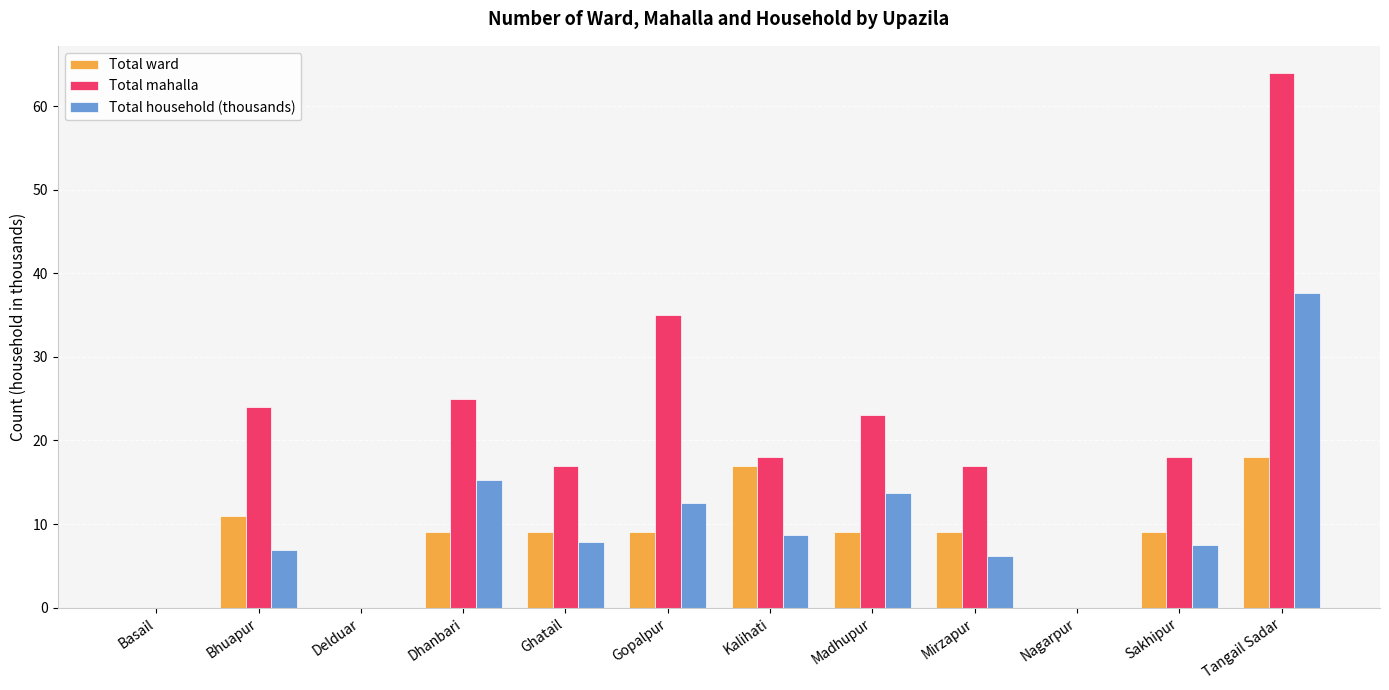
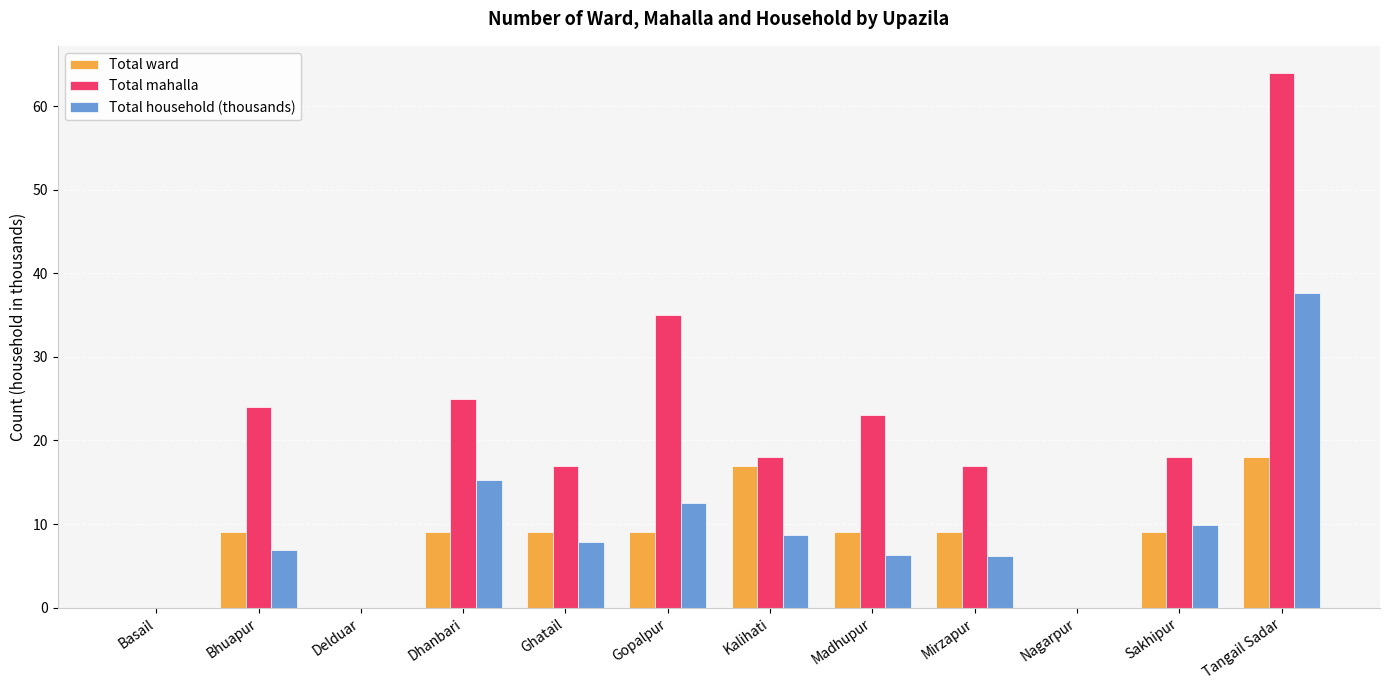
  {
    "Total ward": {
      "Basail": 0,
-     "Bhuapur": 11,
+     "Bhuapur": 9,
      "Delduar": 0,
      "Dhanbari": 9,
      "Ghatail": 9,
      "Gopalpur": 9,
      "Kalihati": 17,
      "Madhupur": 9,
      "Mirzapur": 9,
      "Nagarpur": 0,
      "Sakhipur": 9,
      "Tangail Sadar": 18
    },
    "Total mahalla": {
      "Basail": 0,
      "Bhuapur": 24,
      "Delduar": 0,
      "Dhanbari": 25,
      "Ghatail": 17,
      "Gopalpur": 35,
      "Kalihati": 18,
      "Madhupur": 23,
      "Mirzapur": 17,
      "Nagarpur": 0,
      "Sakhipur": 18,
      "Tangail Sadar": 64
    },
    "Total household (thousands)": {
      "Basail": 0,
      "Bhuapur": 7,
      "Delduar": 0,
      "Dhanbari": 15,
      "Ghatail": 8,
      "Gopalpur": 13,
      "Kalihati": 9,
-     "Madhupur": 14,
+     "Madhupur": 6,
      "Mirzapur": 6,
      "Nagarpur": 0,
-     "Sakhipur": 7,
+     "Sakhipur": 10,
      "Tangail Sadar": 38
    }
  }
